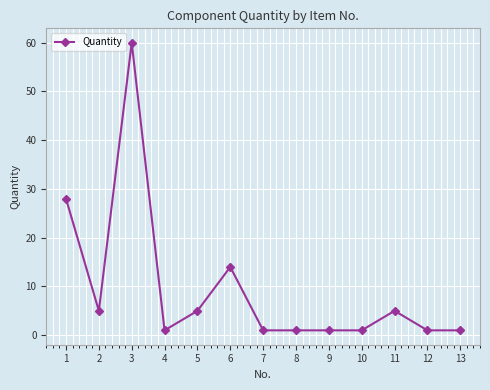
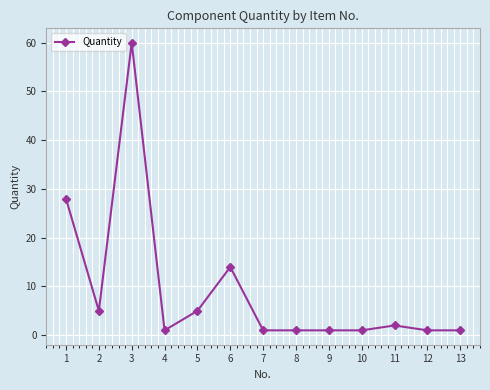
  {
    "1": 28,
    "2": 5,
    "3": 60,
    "4": 1,
    "5": 5,
    "6": 14,
    "7": 1,
    "8": 1,
    "9": 1,
    "10": 1,
-   "11": 5,
+   "11": 2,
    "12": 1,
    "13": 1
  }
